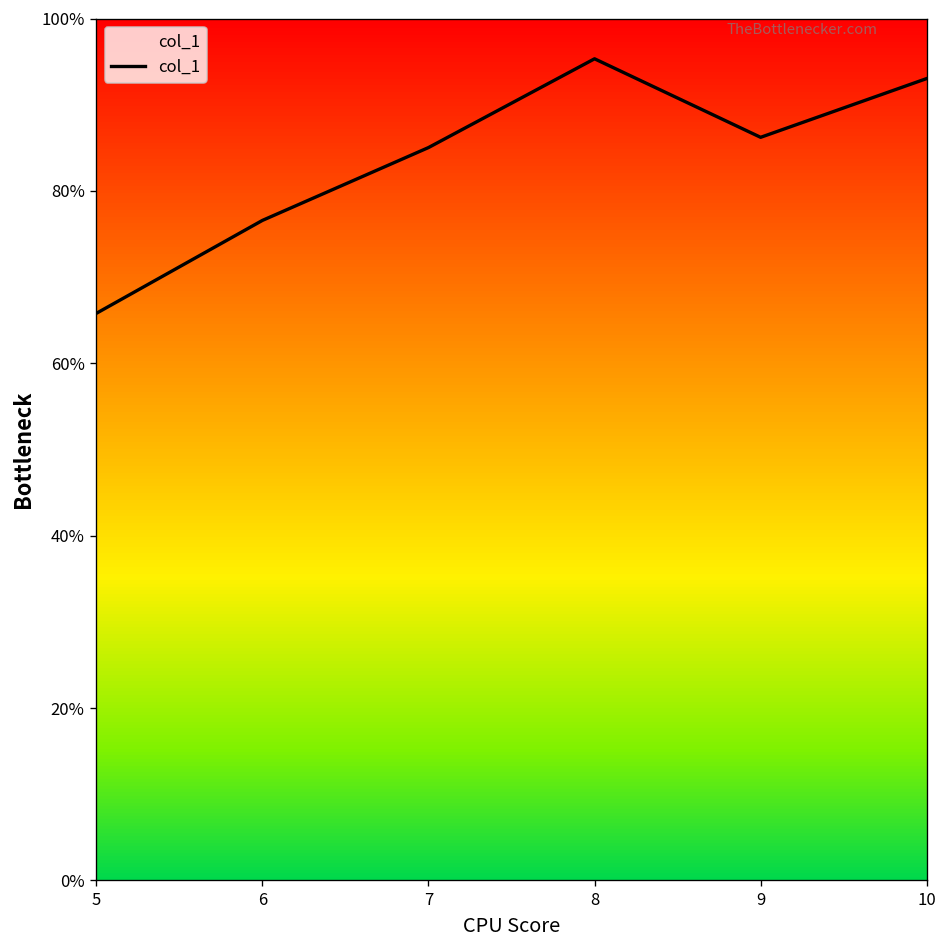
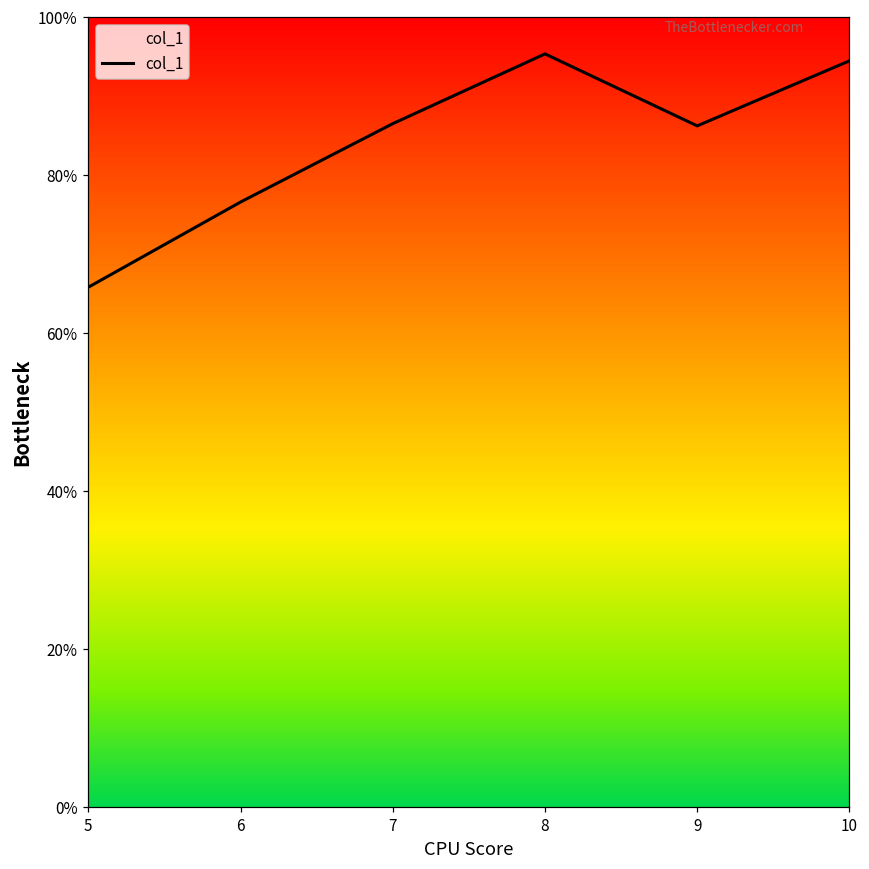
  {
    "5": "66%",
    "6": "77%",
-   "7": "85%",
+   "7": "87%",
    "8": "95%",
    "9": "86%",
-   "10": "93%"
+   "10": "94%"
  }
